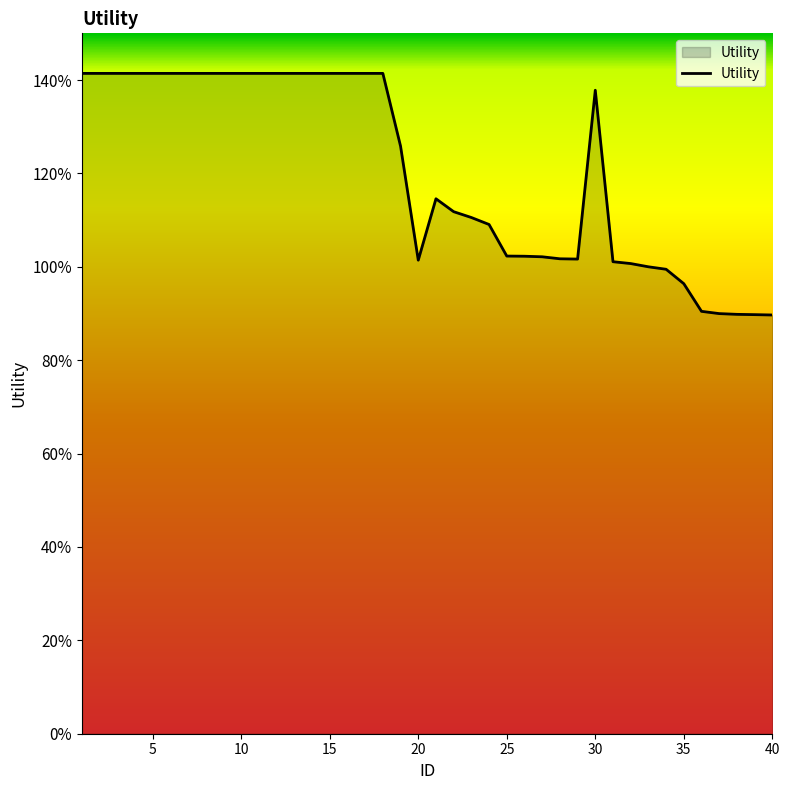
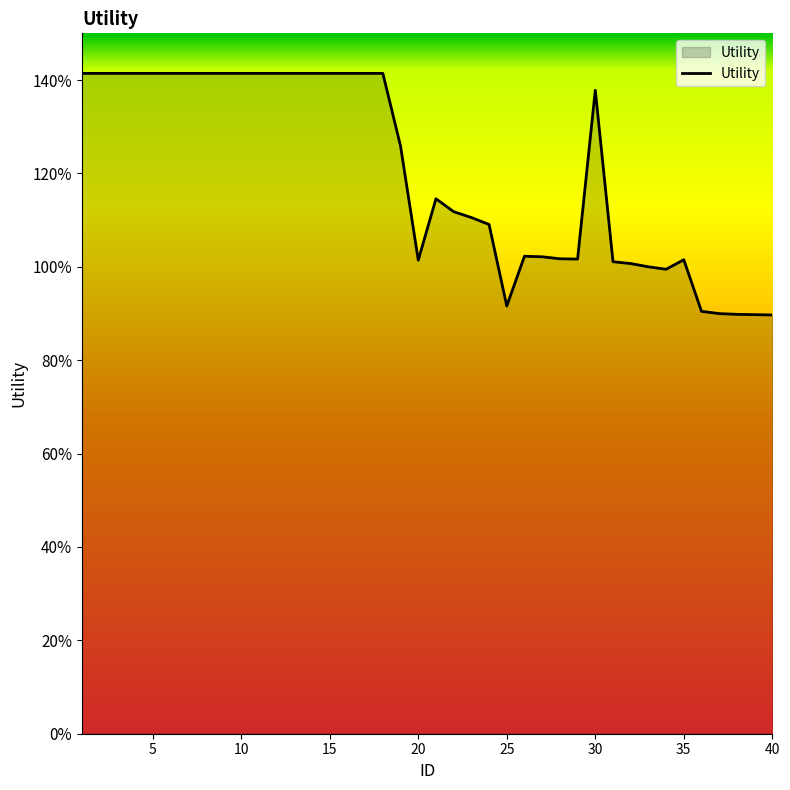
  {
    "5": "141%",
    "10": "141%",
    "15": "141%",
    "20": "101%",
-   "25": "102%",
+   "25": "92%",
    "30": "138%",
-   "35": "96%",
+   "35": "102%",
    "40": "90%"
  }
